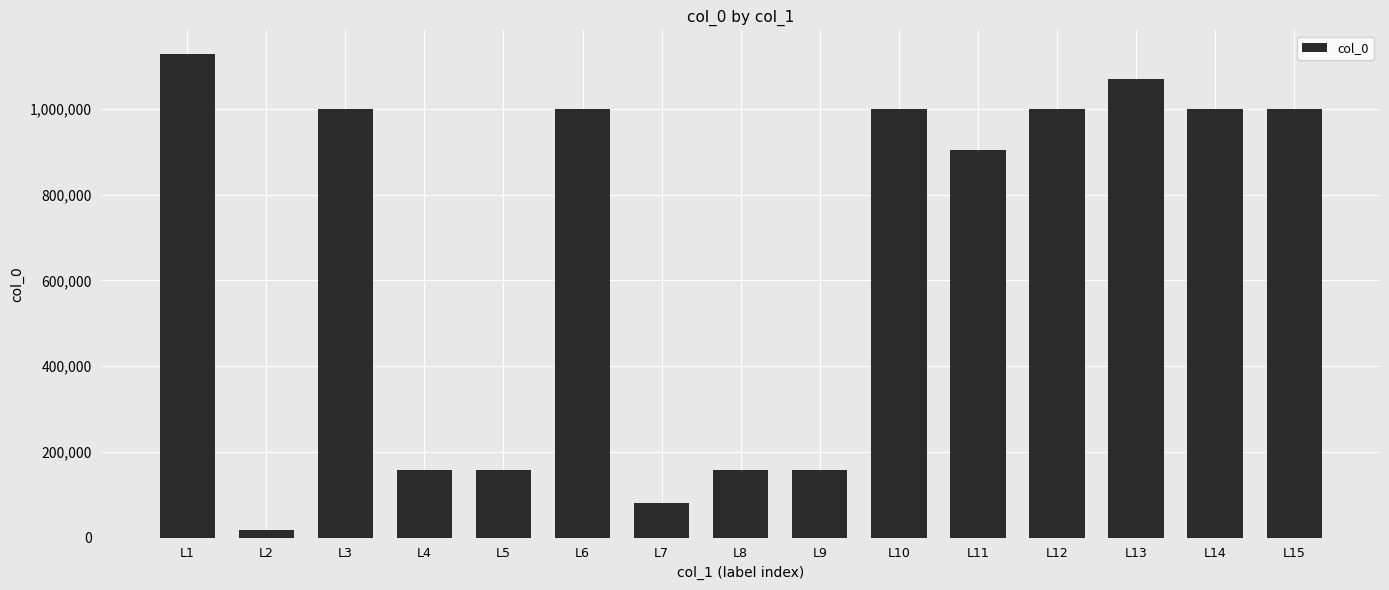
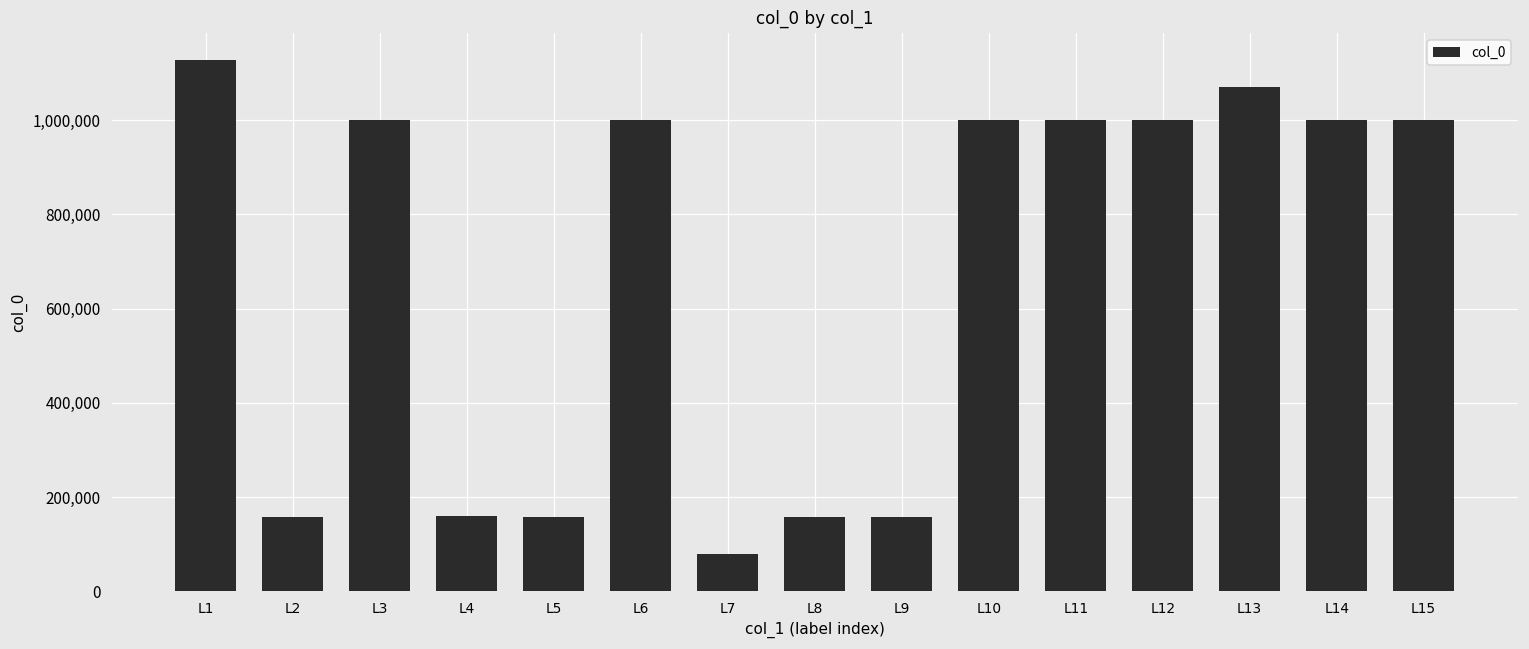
  {
    "L1": "1,130,000",
-   "L2": "20,000",
+   "L2": "160,000",
    "L3": "1,000,000",
    "L4": "160,000",
    "L5": "160,000",
    "L6": "1,000,000",
    "L7": "80,000",
    "L8": "160,000",
    "L9": "160,000",
    "L10": "1,000,000",
-   "L11": "900,000",
+   "L11": "1,000,000",
    "L12": "1,000,000",
    "L13": "1,070,000",
    "L14": "1,000,000",
    "L15": "1,000,000"
  }
